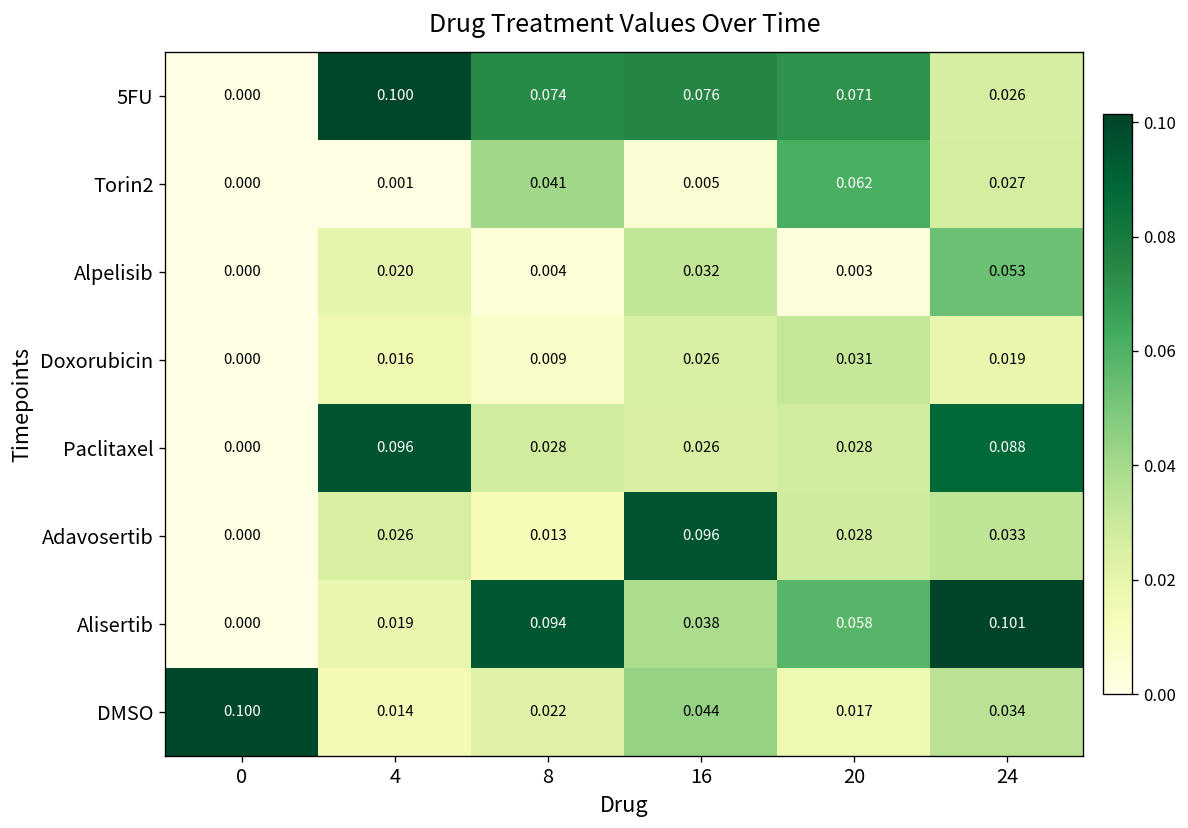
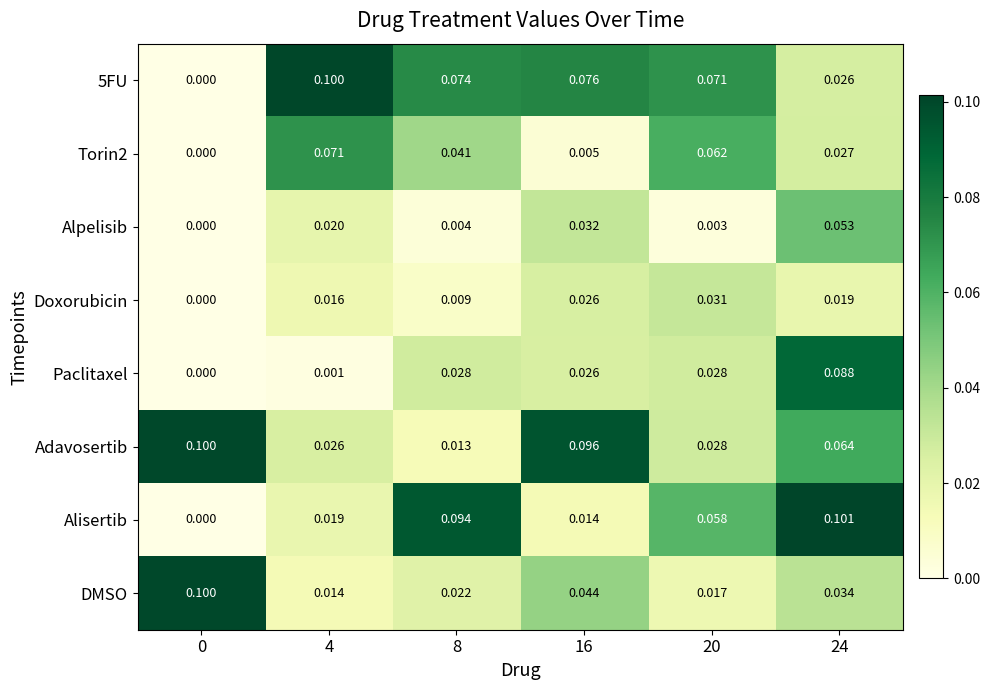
  {
    "5FU": {
      "0": 0.000,
      "4": 0.100,
      "8": 0.074,
      "16": 0.076,
      "20": 0.071,
      "24": 0.026
    },
    "Torin2": {
      "0": 0.000,
-     "4": 0.001,
+     "4": 0.071,
      "8": 0.041,
      "16": 0.005,
      "20": 0.062,
      "24": 0.027
    },
    "Alpelisib": {
      "0": 0.000,
      "4": 0.020,
      "8": 0.004,
      "16": 0.032,
      "20": 0.003,
      "24": 0.053
    },
    "Doxorubicin": {
      "0": 0.000,
      "4": 0.016,
      "8": 0.009,
      "16": 0.026,
      "20": 0.031,
      "24": 0.019
    },
    "Paclitaxel": {
      "0": 0.000,
-     "4": 0.096,
+     "4": 0.001,
      "8": 0.028,
      "16": 0.026,
      "20": 0.028,
      "24": 0.088
    },
    "Adavosertib": {
-     "0": 0.000,
+     "0": 0.100,
      "4": 0.026,
      "8": 0.013,
      "16": 0.096,
      "20": 0.028,
-     "24": 0.033
+     "24": 0.064
    },
    "Alisertib": {
      "0": 0.000,
      "4": 0.019,
      "8": 0.094,
-     "16": 0.038,
+     "16": 0.014,
      "20": 0.058,
      "24": 0.101
    },
    "DMSO": {
      "0": 0.100,
      "4": 0.014,
      "8": 0.022,
      "16": 0.044,
      "20": 0.017,
      "24": 0.034
    }
  }
